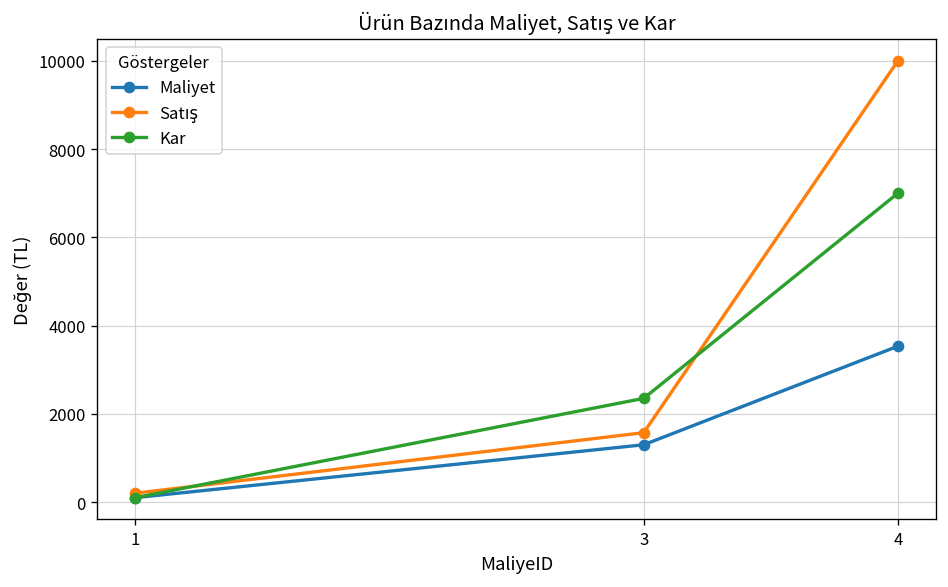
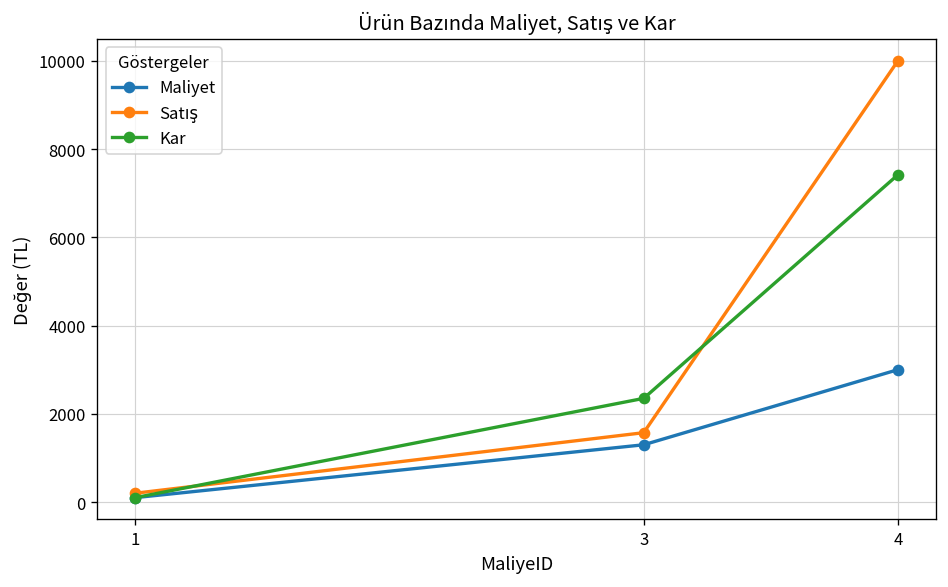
  {
    "Maliyet": {
      "3": 1300,
-     "4": 3500
+     "4": 3000
    },
    "Satış": {
      "1": 200,
      "3": 1600,
      "4": 10000
    },
    "Kar": {
      "3": 2400,
-     "4": 7000
+     "4": 7400
    }
  }
